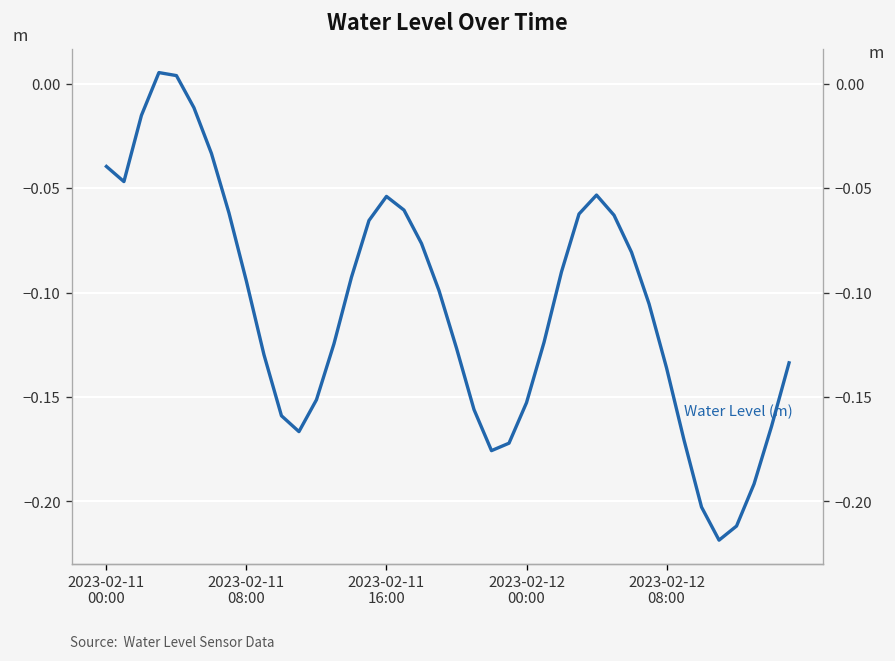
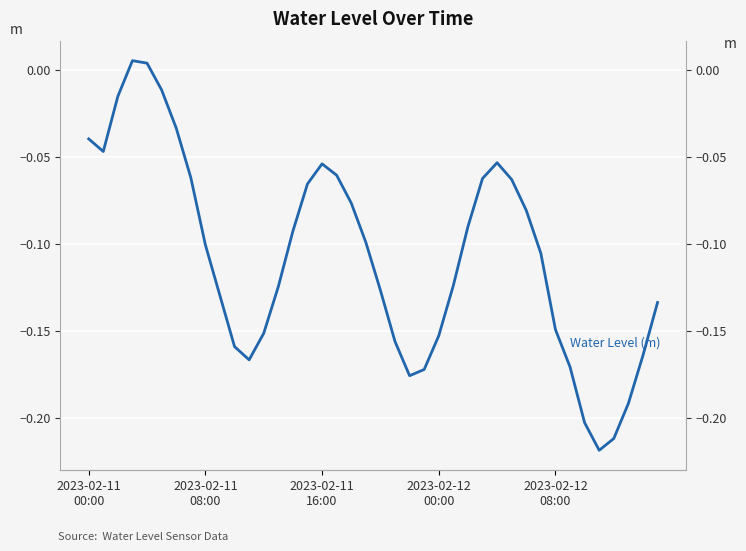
  {
    "2023-02-11 00:00": -0.040,
-   "2023-02-11 08:00": -0.095,
+   "2023-02-11 08:00": -0.101,
    "2023-02-11 16:00": -0.054,
    "2023-02-12 00:00": -0.153,
-   "2023-02-12 08:00": -0.136
+   "2023-02-12 08:00": -0.149
  }
